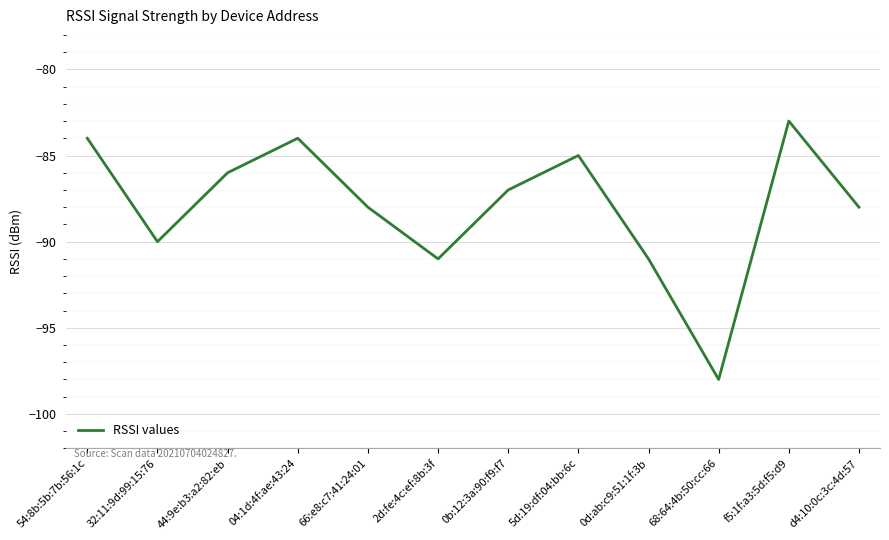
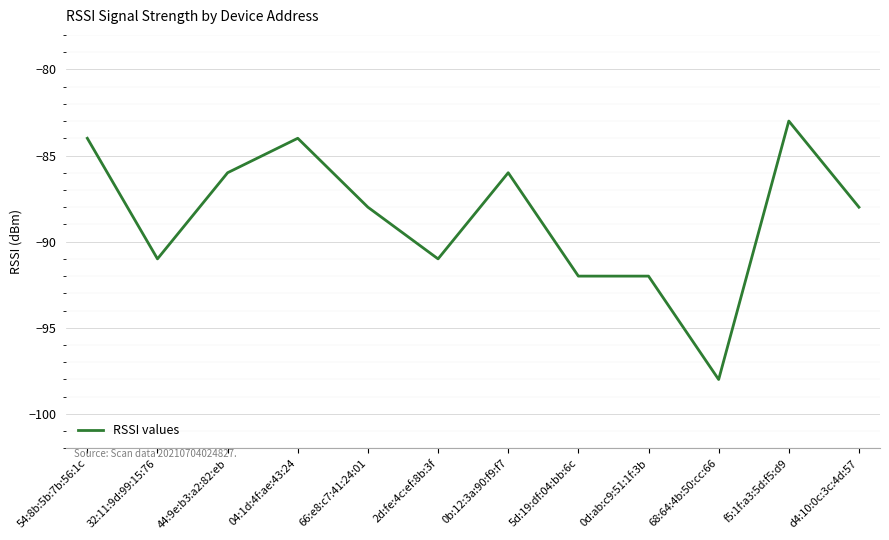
  {
    "54:8b:5b:7b:56:1c": -84,
-   "32:11:9d:99:15:76": -90,
+   "32:11:9d:99:15:76": -91,
    "44:9e:b3:a2:82:eb": -86,
    "04:1d:4f:ae:43:24": -84,
    "66:e8:c7:41:24:01": -88,
    "2d:fe:4c:ef:8b:3f": -91,
-   "0b:12:3a:90:f9:f7": -87,
-   "5d:19:df:04:bb:6c": -85,
-   "0d:ab:c9:51:1f:3b": -91,
+   "0b:12:3a:90:f9:f7": -86,
+   "5d:19:df:04:bb:6c": -92,
+   "0d:ab:c9:51:1f:3b": -92,
    "68:64:4b:50:cc:66": -98,
    "f5:1f:a3:5d:f5:d9": -83,
    "d4:10:0c:3c:4d:57": -88
  }
